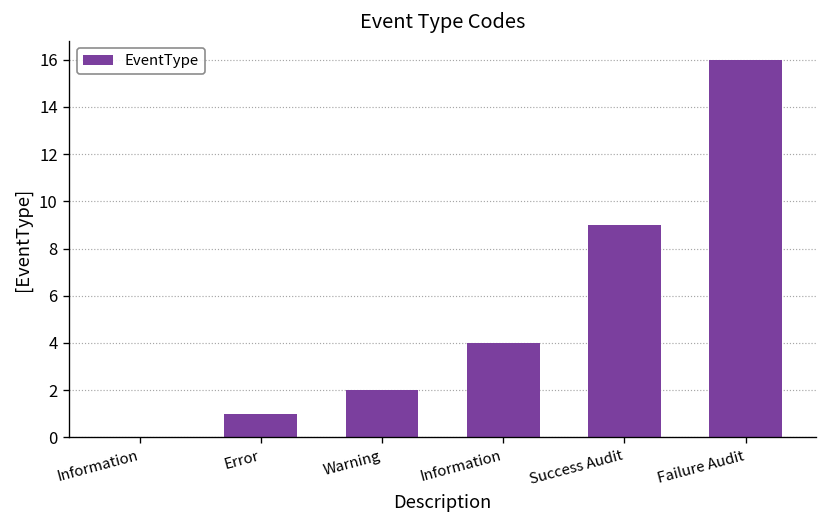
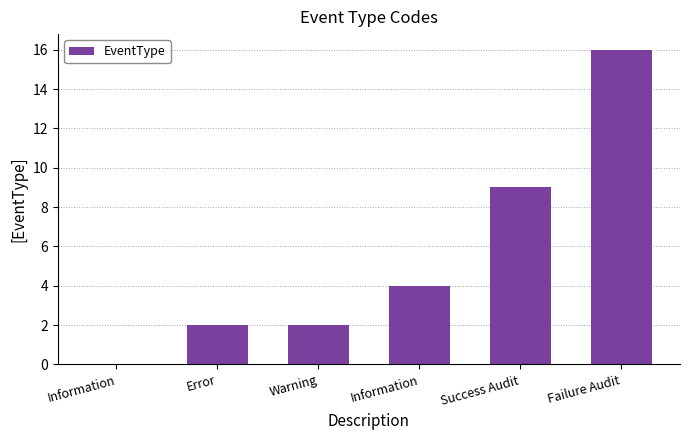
  {
-   "Error": 1,
+   "Error": 2,
    "Warning": 2,
    "Success Audit": 9,
    "Failure Audit": 16
  }
